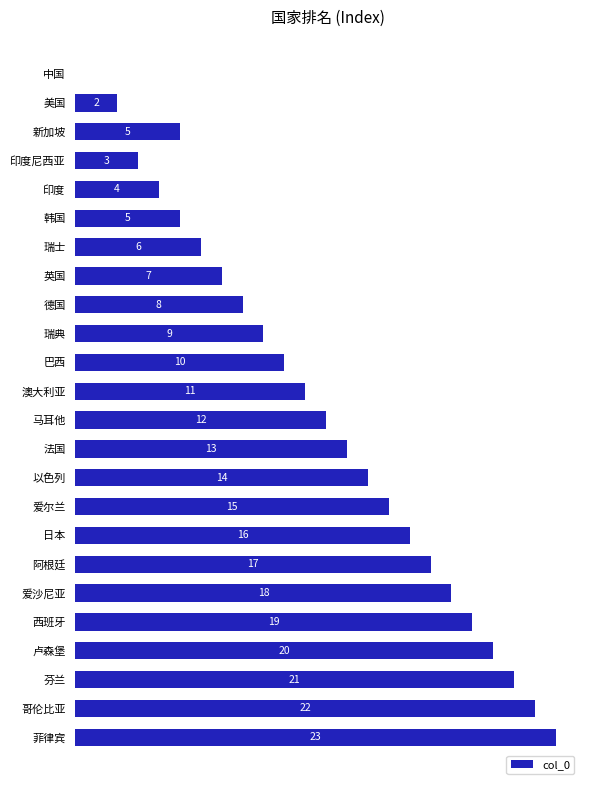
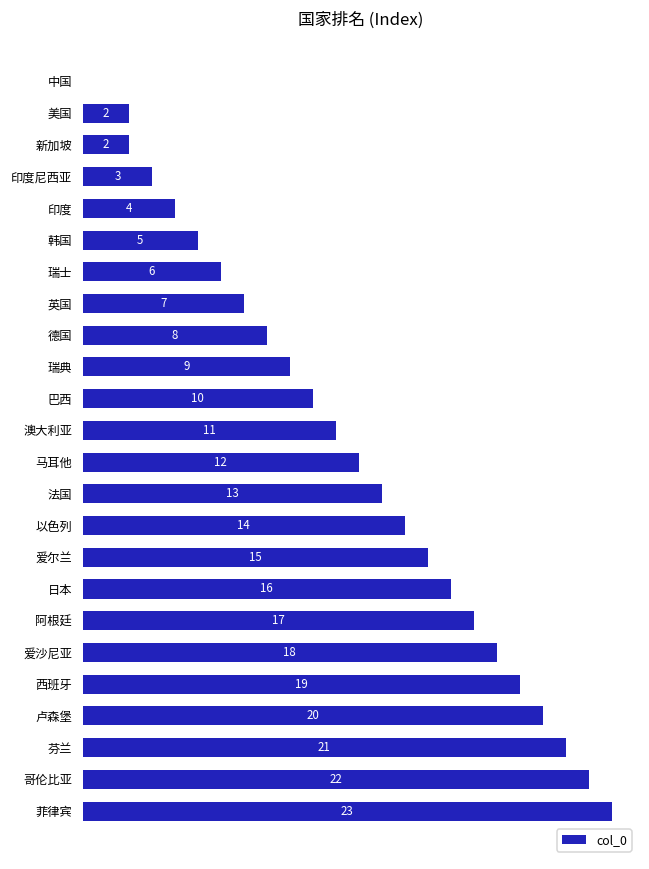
  {
    "美国": 2,
-   "新加坡": 5,
+   "新加坡": 2,
    "印度尼西亚": 3,
    "印度": 4,
    "韩国": 5,
    "瑞士": 6,
    "英国": 7,
    "德国": 8,
    "瑞典": 9,
    "巴西": 10,
    "澳大利亚": 11,
    "马耳他": 12,
    "法国": 13,
    "以色列": 14,
    "爱尔兰": 15,
    "日本": 16,
    "阿根廷": 17,
    "爱沙尼亚": 18,
    "西班牙": 19,
    "卢森堡": 20,
    "芬兰": 21,
    "哥伦比亚": 22,
    "菲律宾": 23
  }
